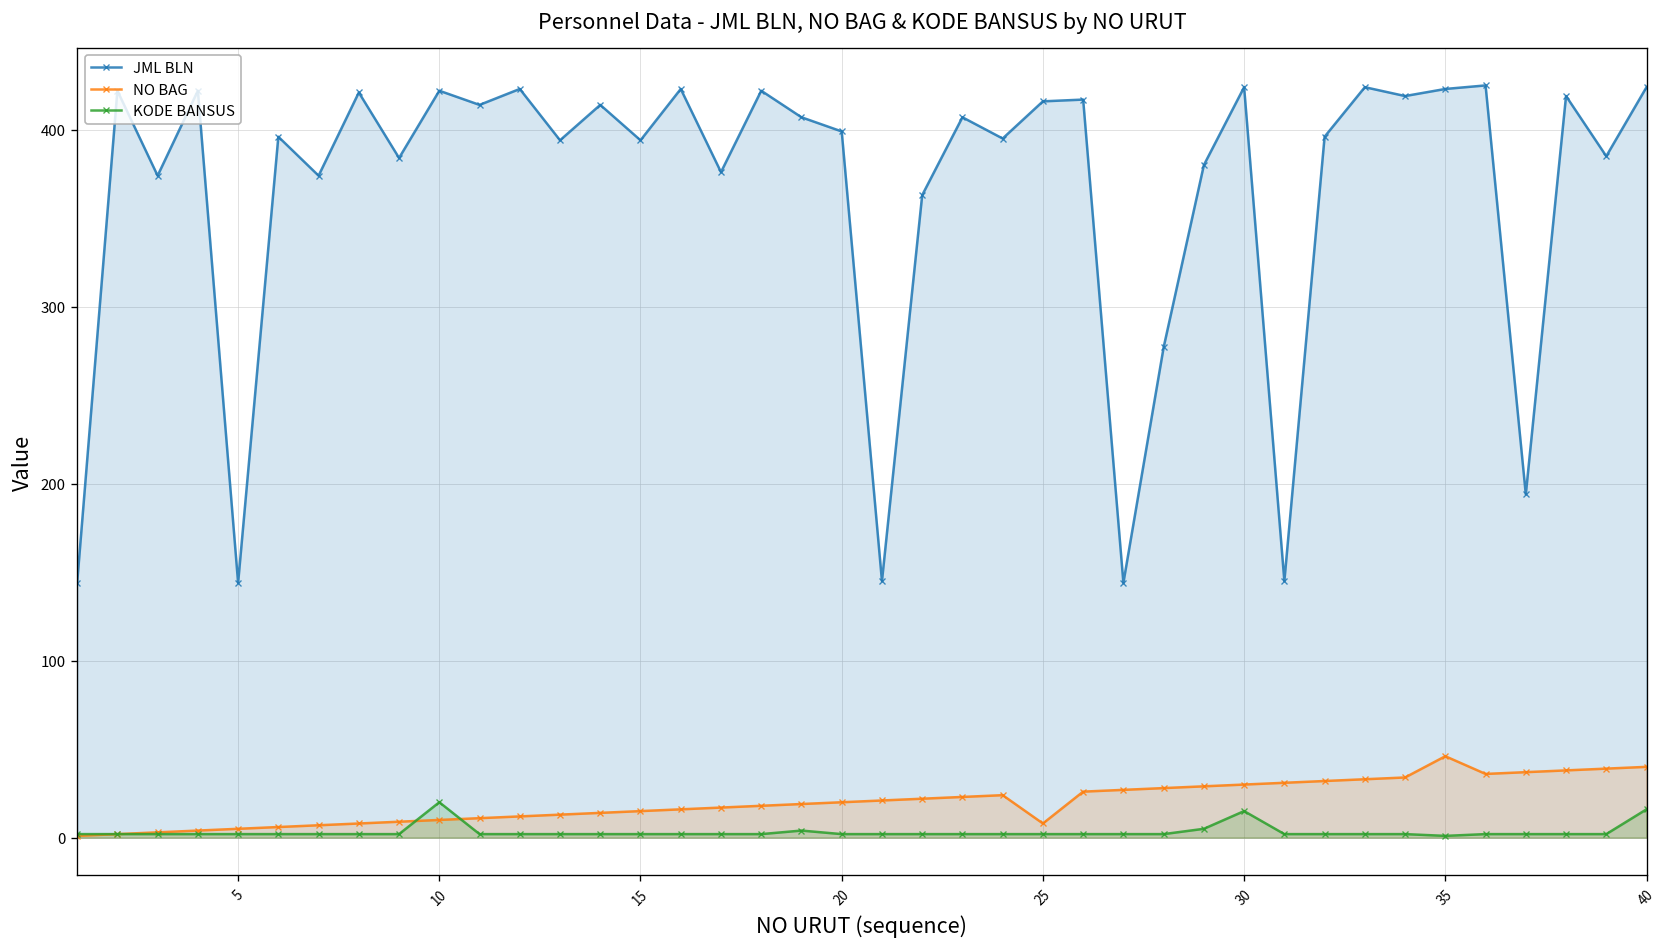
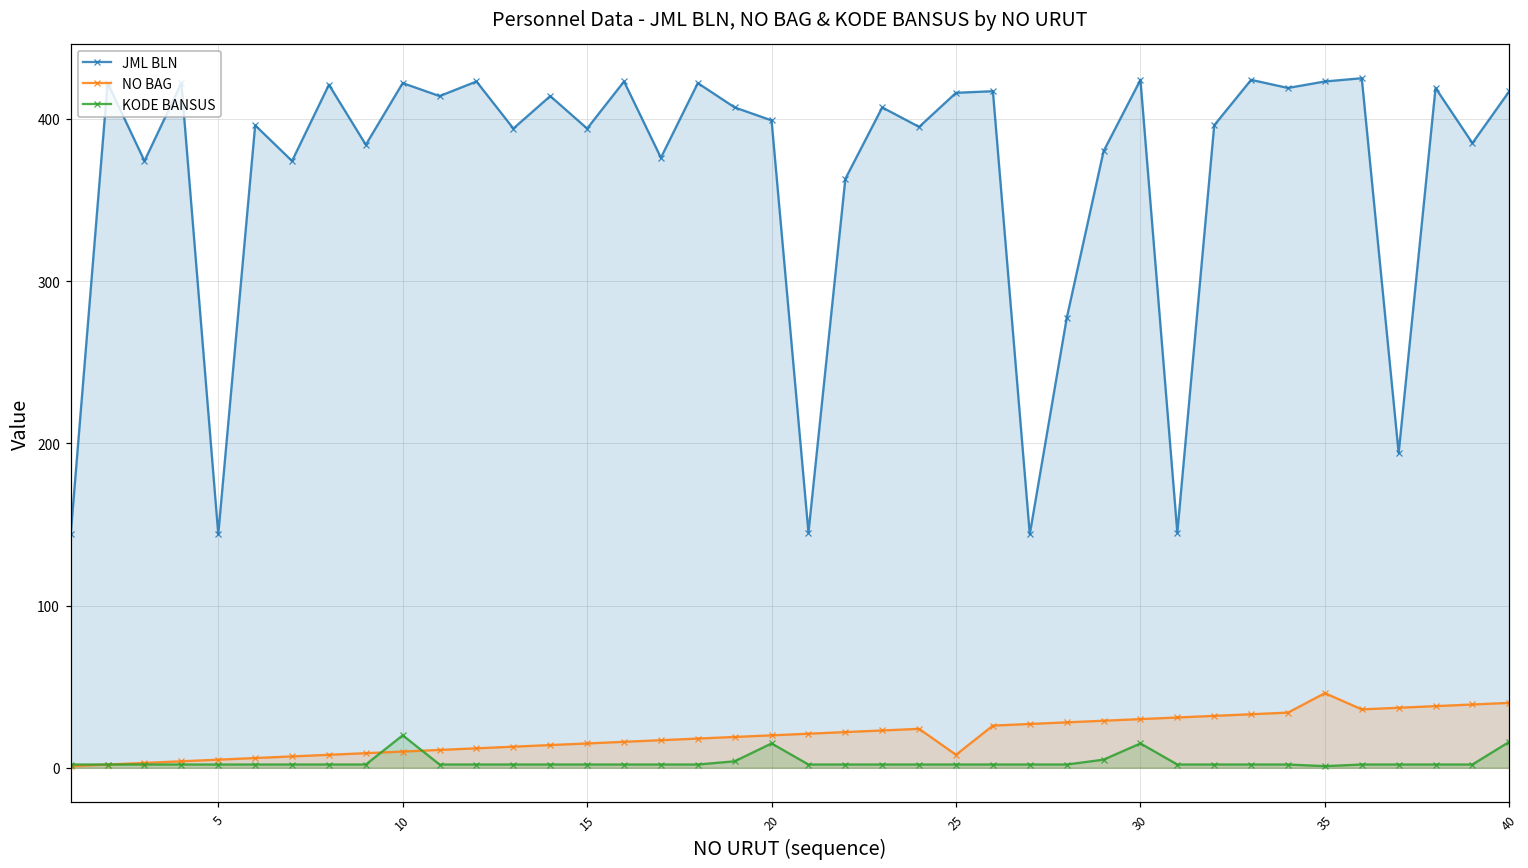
  {
    "JML BLN": {
      "5": 144,
      "10": 422,
      "15": 394,
      "20": 399,
      "25": 416,
      "30": 424,
      "35": 423,
-     "40": 424
+     "40": 417
    },
    "NO BAG": {
      "5": 5,
      "10": 10,
      "15": 15,
      "20": 20,
      "25": 8,
      "30": 30,
      "35": 46,
      "40": 40
    },
    "KODE BANSUS": {
      "5": 2,
      "10": 20,
      "15": 2,
-     "20": 2,
+     "20": 15,
      "25": 2,
      "30": 15,
      "35": 1,
      "40": 16
    }
  }
